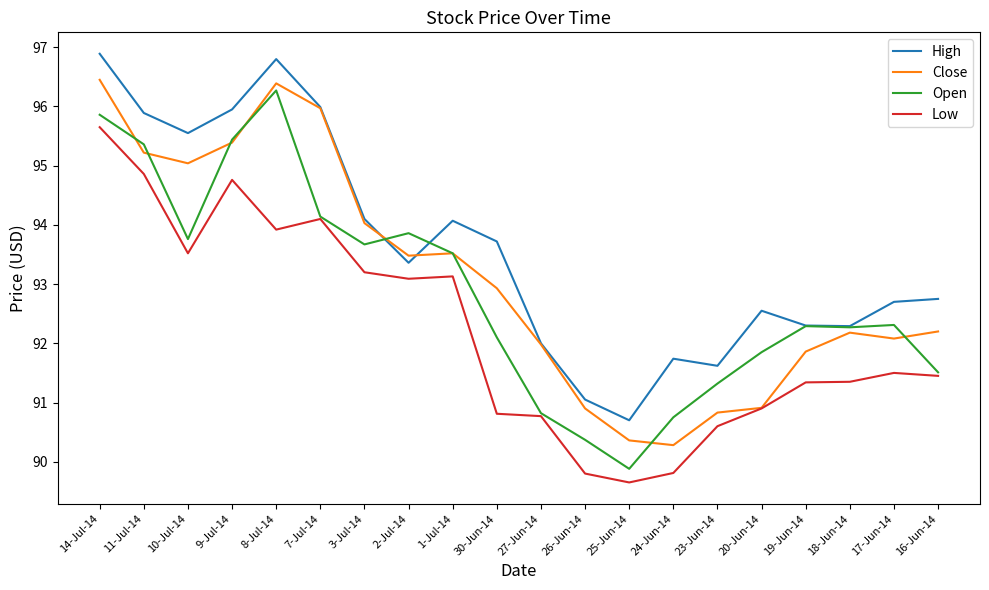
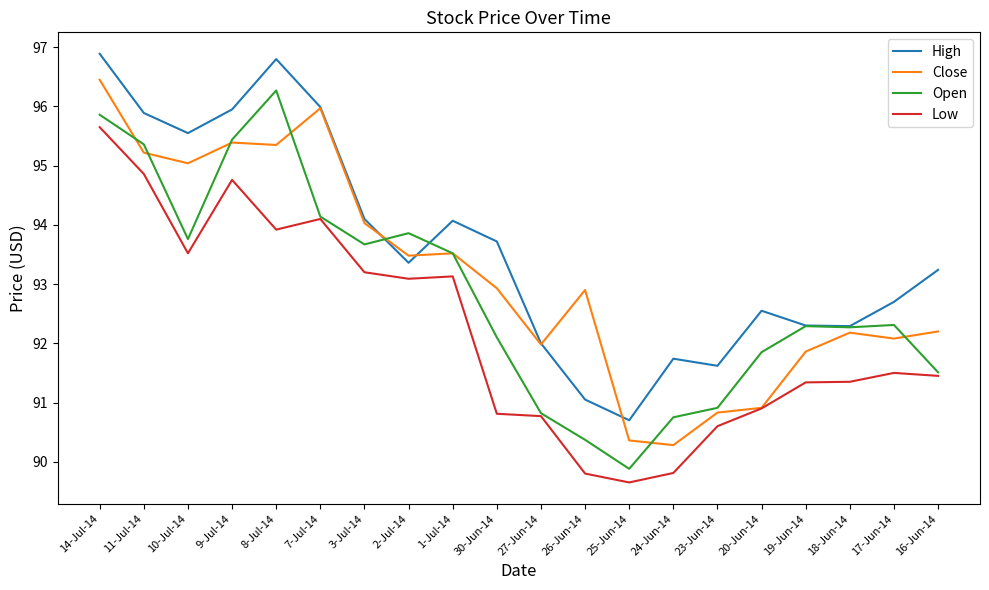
  {
    "High": {
      "14-Jul-14": 96.9,
      "11-Jul-14": 95.9,
      "10-Jul-14": 95.6,
      "9-Jul-14": 96.0,
      "8-Jul-14": 96.8,
      "3-Jul-14": 94.1,
      "2-Jul-14": 93.4,
      "1-Jul-14": 94.1,
      "30-Jun-14": 93.7,
      "26-Jun-14": 91.1,
      "25-Jun-14": 90.7,
      "24-Jun-14": 91.7,
      "23-Jun-14": 91.6,
      "20-Jun-14": 92.6,
      "17-Jun-14": 92.7,
-     "16-Jun-14": 92.8
+     "16-Jun-14": 93.2
    },
    "Close": {
      "14-Jul-14": 96.5,
      "11-Jul-14": 95.2,
      "10-Jul-14": 95.0,
      "9-Jul-14": 95.4,
-     "8-Jul-14": 96.4,
+     "8-Jul-14": 95.4,
      "3-Jul-14": 94.0,
      "2-Jul-14": 93.5,
      "30-Jun-14": 92.9,
-     "26-Jun-14": 90.9,
+     "26-Jun-14": 92.9,
      "25-Jun-14": 90.4,
      "24-Jun-14": 90.3,
      "23-Jun-14": 90.8,
      "19-Jun-14": 91.9,
      "18-Jun-14": 92.2,
      "17-Jun-14": 92.1,
      "16-Jun-14": 92.2
    },
    "Open": {
      "14-Jul-14": 95.9,
      "11-Jul-14": 95.4,
      "10-Jul-14": 93.8,
      "9-Jul-14": 95.4,
      "8-Jul-14": 96.3,
      "3-Jul-14": 93.7,
      "2-Jul-14": 93.9,
      "30-Jun-14": 92.1,
      "27-Jun-14": 90.8,
      "26-Jun-14": 90.4,
      "25-Jun-14": 89.9,
      "24-Jun-14": 90.8,
-     "23-Jun-14": 91.3,
+     "23-Jun-14": 90.9,
      "20-Jun-14": 91.9,
      "17-Jun-14": 92.3,
      "16-Jun-14": 91.5
    },
    "Low": {
      "14-Jul-14": 95.7,
      "11-Jul-14": 94.9,
      "10-Jul-14": 93.5,
      "9-Jul-14": 94.8,
      "8-Jul-14": 93.9,
      "3-Jul-14": 93.2,
      "2-Jul-14": 93.1,
      "1-Jul-14": 93.1,
      "30-Jun-14": 90.8,
      "27-Jun-14": 90.8,
      "26-Jun-14": 89.8,
      "25-Jun-14": 89.7,
      "24-Jun-14": 89.8,
      "23-Jun-14": 90.6,
      "19-Jun-14": 91.3,
      "18-Jun-14": 91.4,
      "17-Jun-14": 91.5,
      "16-Jun-14": 91.5
    }
  }
